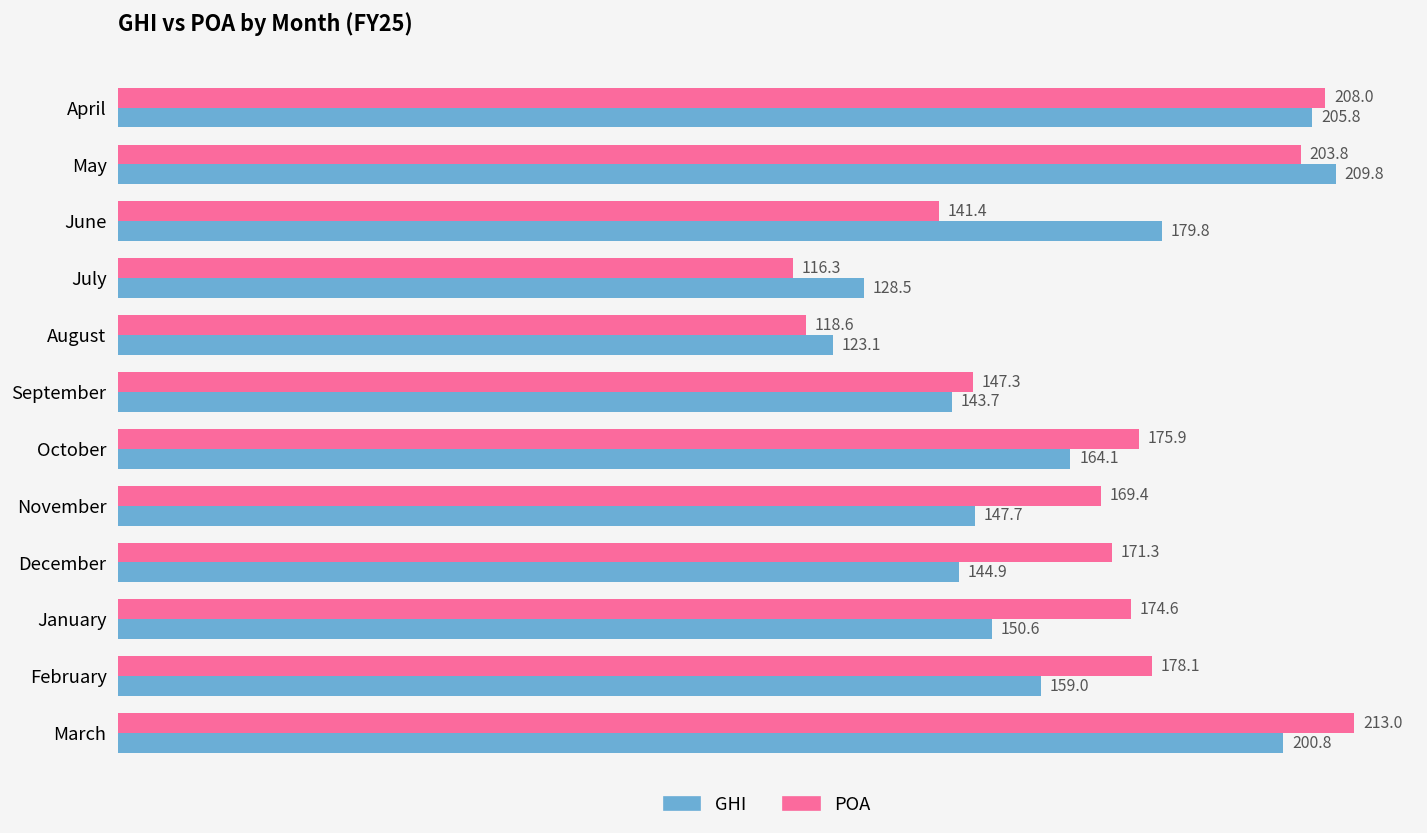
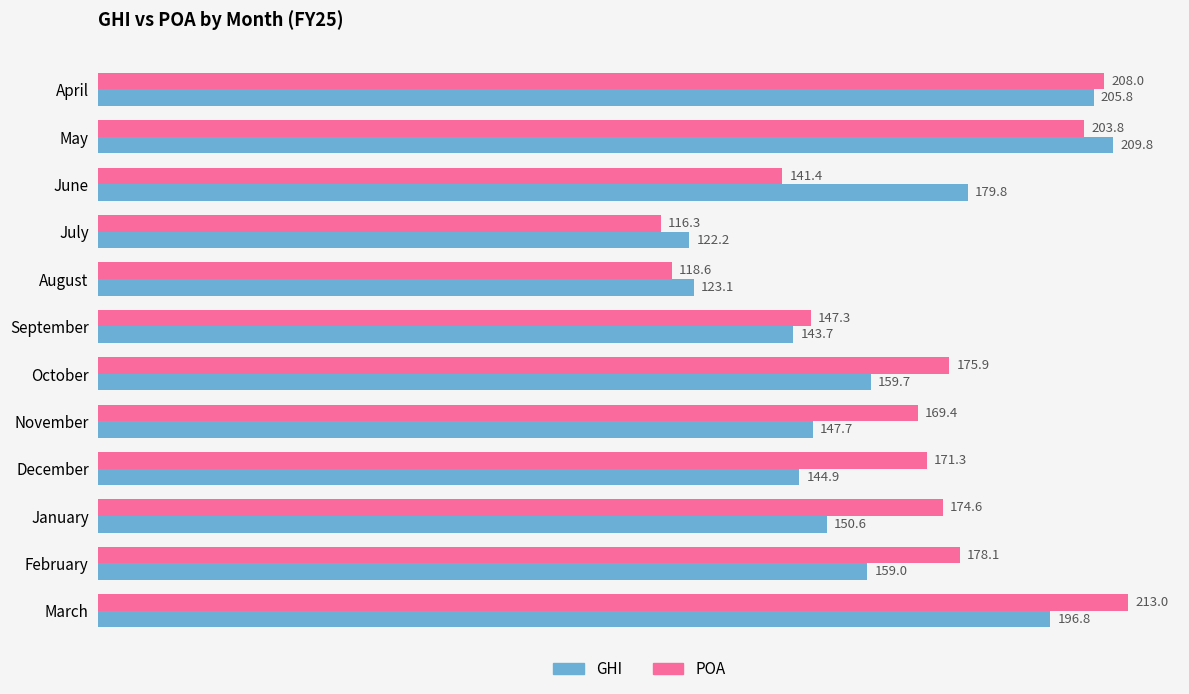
  {
    "GHI": {
      "April": 205.8,
      "May": 209.8,
      "June": 179.8,
-     "July": 128.5,
+     "July": 122.2,
      "August": 123.1,
      "September": 143.7,
-     "October": 164.1,
+     "October": 159.7,
      "November": 147.7,
      "December": 144.9,
      "January": 150.6,
      "February": 159.0,
-     "March": 200.8
+     "March": 196.8
    },
    "POA": {
      "April": 208.0,
      "May": 203.8,
      "June": 141.4,
      "July": 116.3,
      "August": 118.6,
      "September": 147.3,
      "October": 175.9,
      "November": 169.4,
      "December": 171.3,
      "January": 174.6,
      "February": 178.1,
      "March": 213.0
    }
  }
